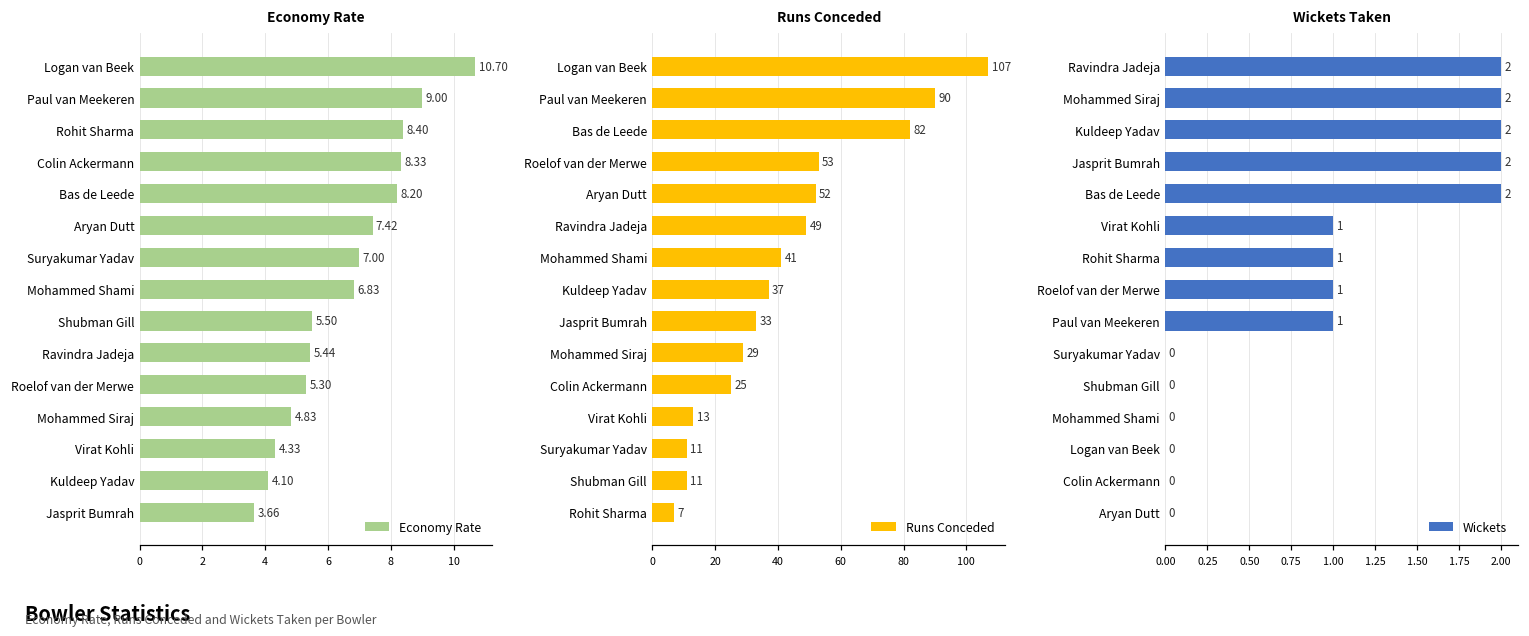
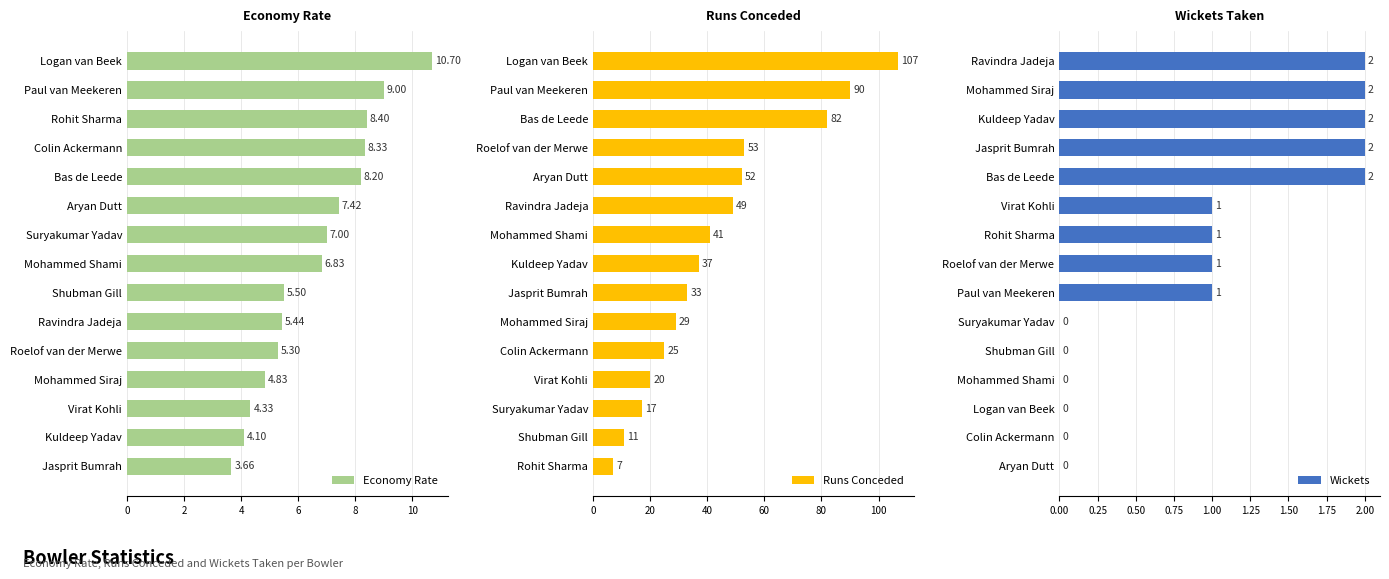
  {
    "Economy Rate": {
      "Logan van Beek": 10.70,
      "Paul van Meekeren": 9.00,
      "Rohit Sharma": 8.40,
      "Colin Ackermann": 8.33,
      "Bas de Leede": 8.20,
      "Aryan Dutt": 7.42,
      "Suryakumar Yadav": 7.00,
      "Mohammed Shami": 6.83,
      "Shubman Gill": 5.50,
      "Ravindra Jadeja": 5.44,
      "Roelof van der Merwe": 5.30,
      "Mohammed Siraj": 4.83,
      "Virat Kohli": 4.33,
      "Kuldeep Yadav": 4.10,
      "Jasprit Bumrah": 3.66
    },
    "Runs Conceded": {
      "Logan van Beek": 107,
      "Paul van Meekeren": 90,
      "Bas de Leede": 82,
      "Roelof van der Merwe": 53,
      "Aryan Dutt": 52,
      "Ravindra Jadeja": 49,
      "Mohammed Shami": 41,
      "Kuldeep Yadav": 37,
      "Jasprit Bumrah": 33,
      "Mohammed Siraj": 29,
      "Colin Ackermann": 25,
-     "Virat Kohli": 13,
-     "Suryakumar Yadav": 11,
+     "Virat Kohli": 20,
+     "Suryakumar Yadav": 17,
      "Shubman Gill": 11,
      "Rohit Sharma": 7
    },
    "Wickets Taken": {
      "Ravindra Jadeja": 2,
      "Mohammed Siraj": 2,
      "Kuldeep Yadav": 2,
      "Jasprit Bumrah": 2,
      "Bas de Leede": 2,
      "Virat Kohli": 1,
      "Rohit Sharma": 1,
      "Roelof van der Merwe": 1,
      "Paul van Meekeren": 1,
      "Suryakumar Yadav": 0,
      "Shubman Gill": 0,
      "Mohammed Shami": 0,
      "Logan van Beek": 0,
      "Colin Ackermann": 0,
      "Aryan Dutt": 0
    }
  }
